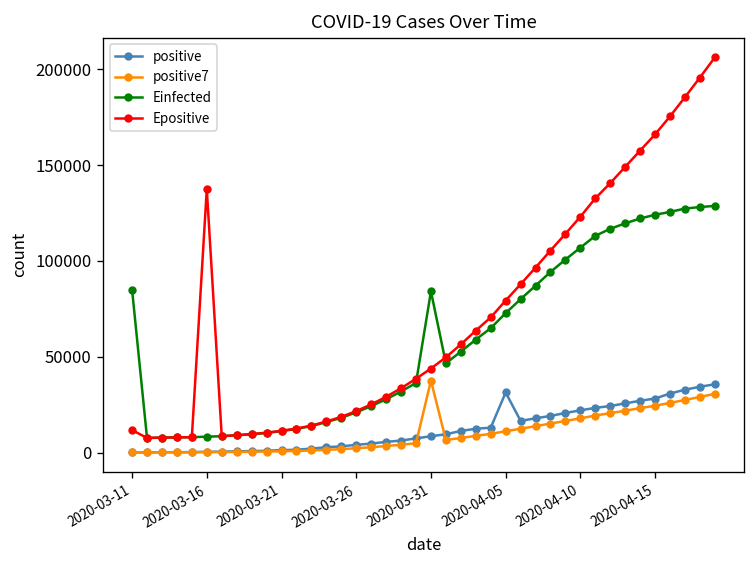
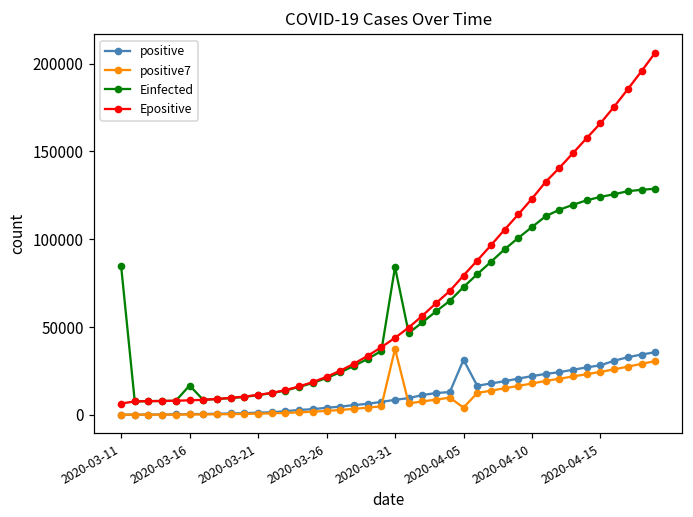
  {
    "positive": {
      "2020-03-26": 4000,
      "2020-03-31": 9000,
      "2020-04-05": 31000,
      "2020-04-10": 22000,
      "2020-04-15": 28000
    },
    "positive7": {
      "2020-03-26": 2000,
      "2020-03-31": 38000,
-     "2020-04-05": 11000,
+     "2020-04-05": 4000,
      "2020-04-10": 18000,
      "2020-04-15": 24000
    },
    "Einfected": {
      "2020-03-11": 85000,
-     "2020-03-16": 8000,
+     "2020-03-16": 17000,
      "2020-03-31": 84000,
      "2020-04-05": 73000,
      "2020-04-10": 107000,
      "2020-04-15": 124000
    },
    "Epositive": {
-     "2020-03-11": 12000,
-     "2020-03-16": 137000,
+     "2020-03-11": 6000,
+     "2020-03-16": 8000,
      "2020-03-31": 44000,
      "2020-04-05": 79000,
      "2020-04-10": 123000,
      "2020-04-15": 166000
    }
  }
